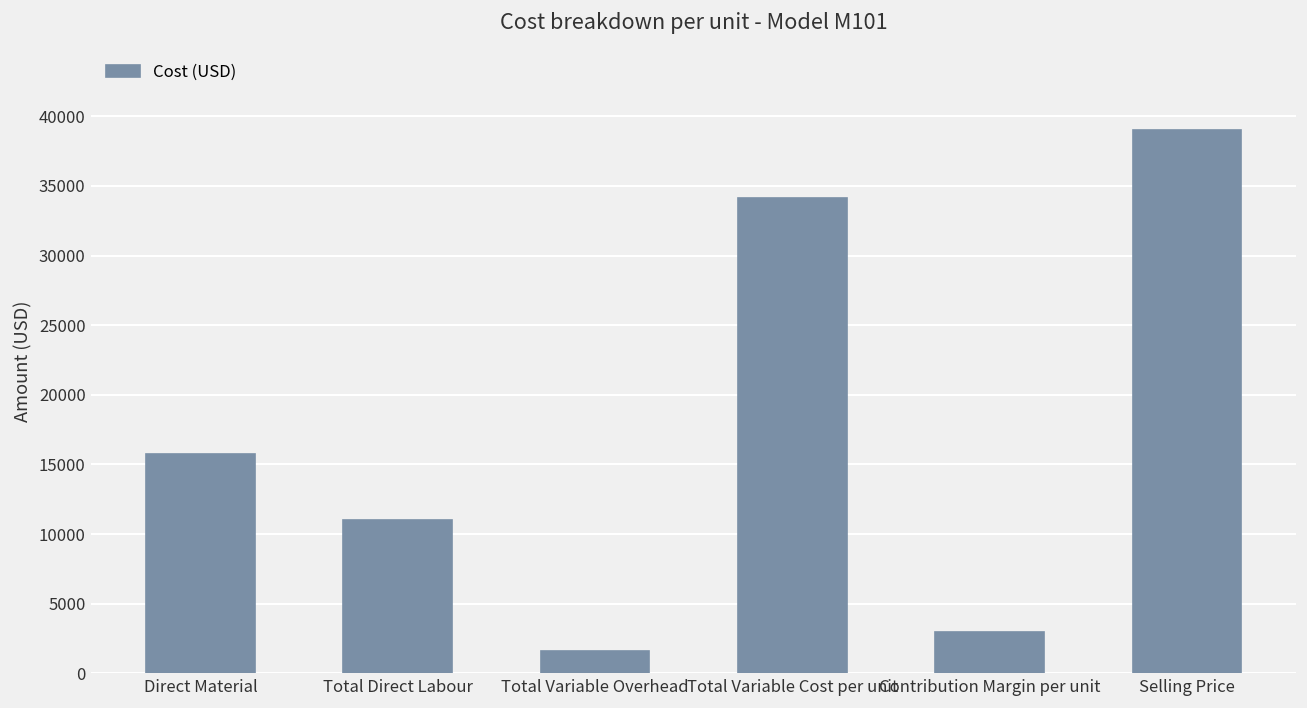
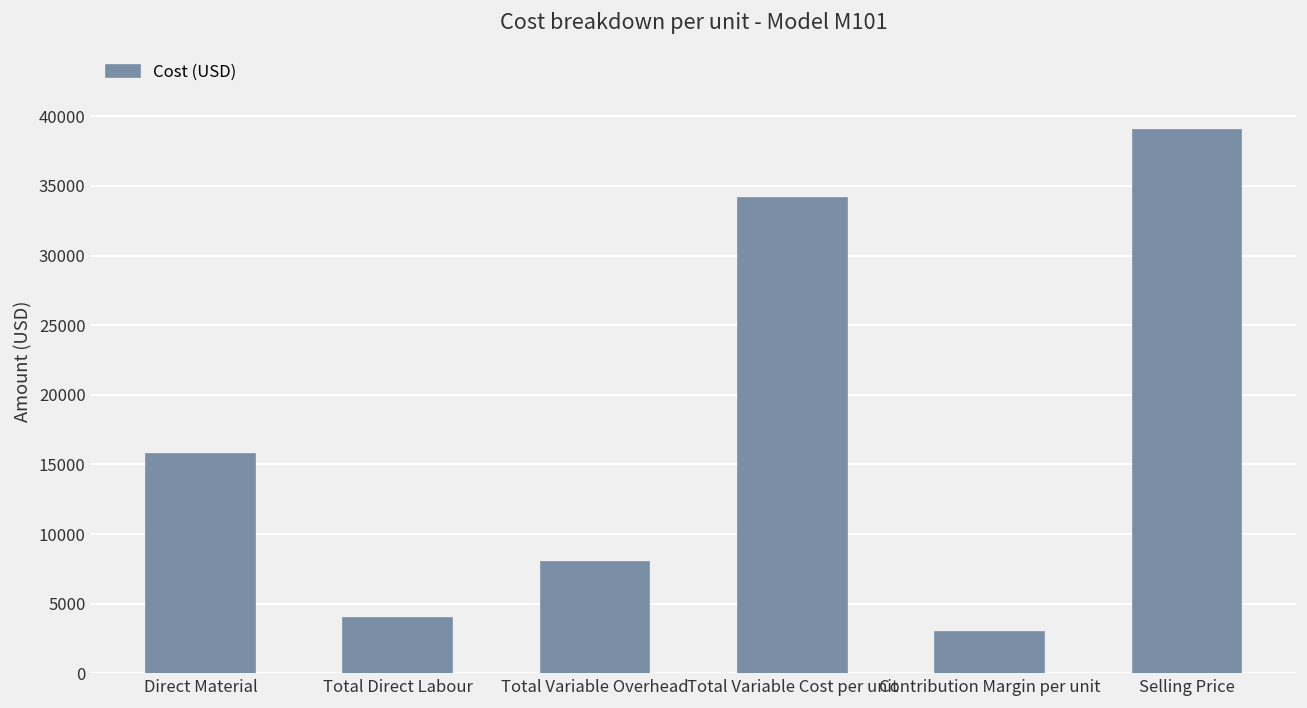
  {
    "Direct Material": 15800,
-   "Total Direct Labour": 11000,
-   "Total Variable Overhead": 1600,
+   "Total Direct Labour": 4000,
+   "Total Variable Overhead": 8000,
    "Total Variable Cost per unit": 34200,
    "Contribution Margin per unit": 3000,
    "Selling Price": 39000
  }
